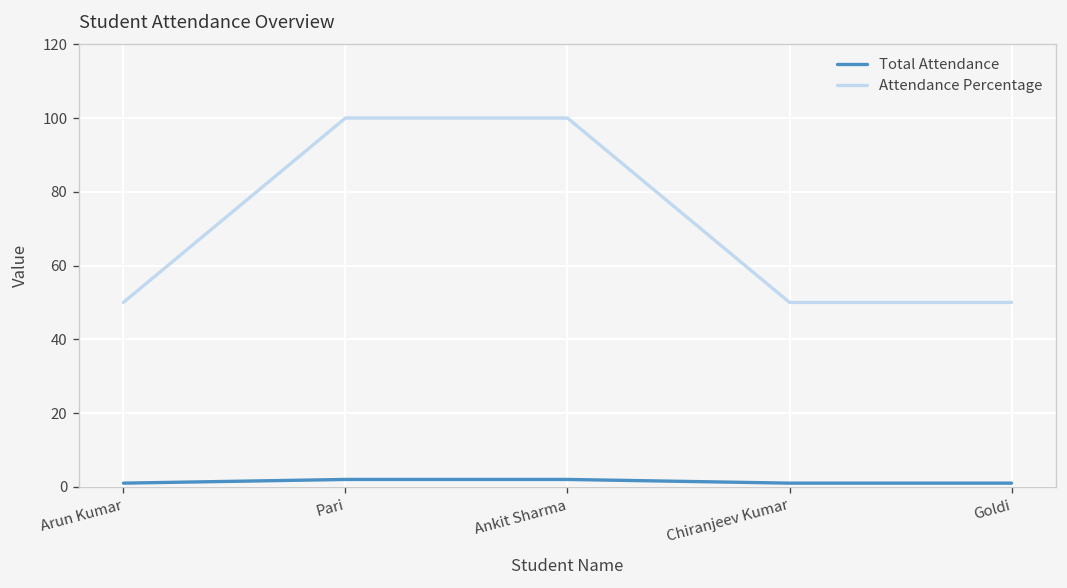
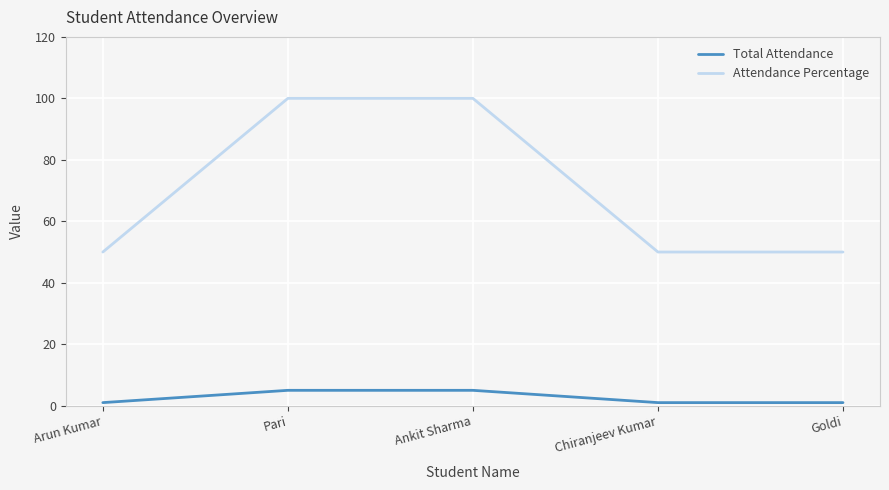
  {
    "Total Attendance": {
      "Arun Kumar": 1,
-     "Pari": 2,
-     "Ankit Sharma": 2,
+     "Pari": 5,
+     "Ankit Sharma": 5,
      "Chiranjeev Kumar": 1,
      "Goldi": 1
    },
    "Attendance Percentage": {
      "Arun Kumar": 50,
      "Pari": 100,
      "Ankit Sharma": 100,
      "Chiranjeev Kumar": 50,
      "Goldi": 50
    }
  }
